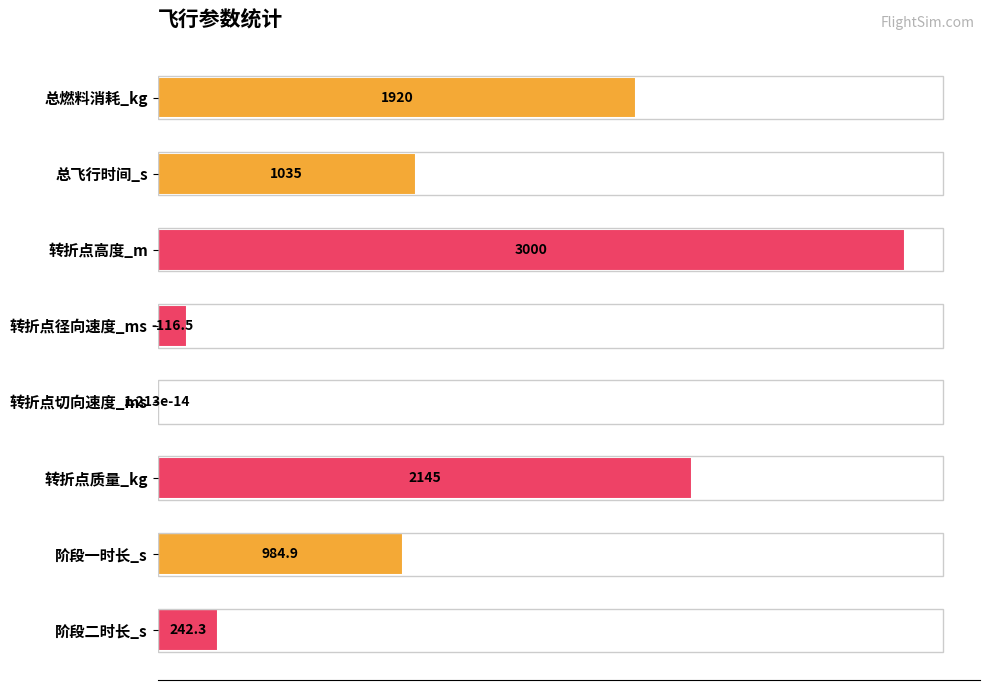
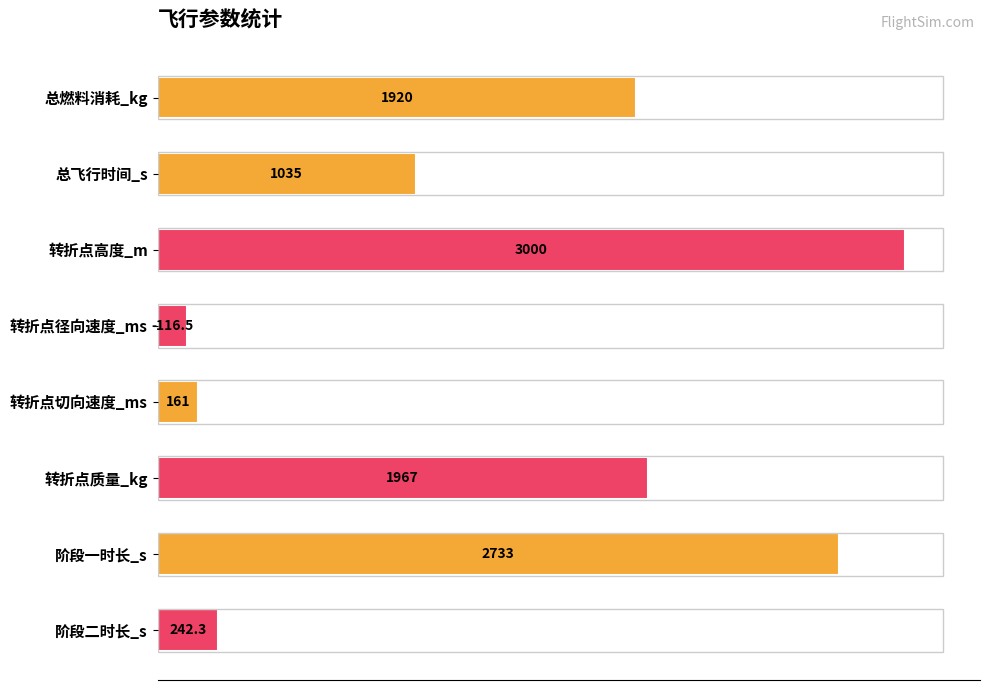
  {
    "总燃料消耗_kg": "1920",
    "总飞行时间_s": "1035",
    "转折点高度_m": "3000",
-   "转折点切向速度_ms": "1.213e-14",
-   "转折点质量_kg": "2145",
-   "阶段一时长_s": "984.9",
+   "转折点切向速度_ms": "161",
+   "转折点质量_kg": "1967",
+   "阶段一时长_s": "2733",
    "阶段二时长_s": "242.3"
  }
